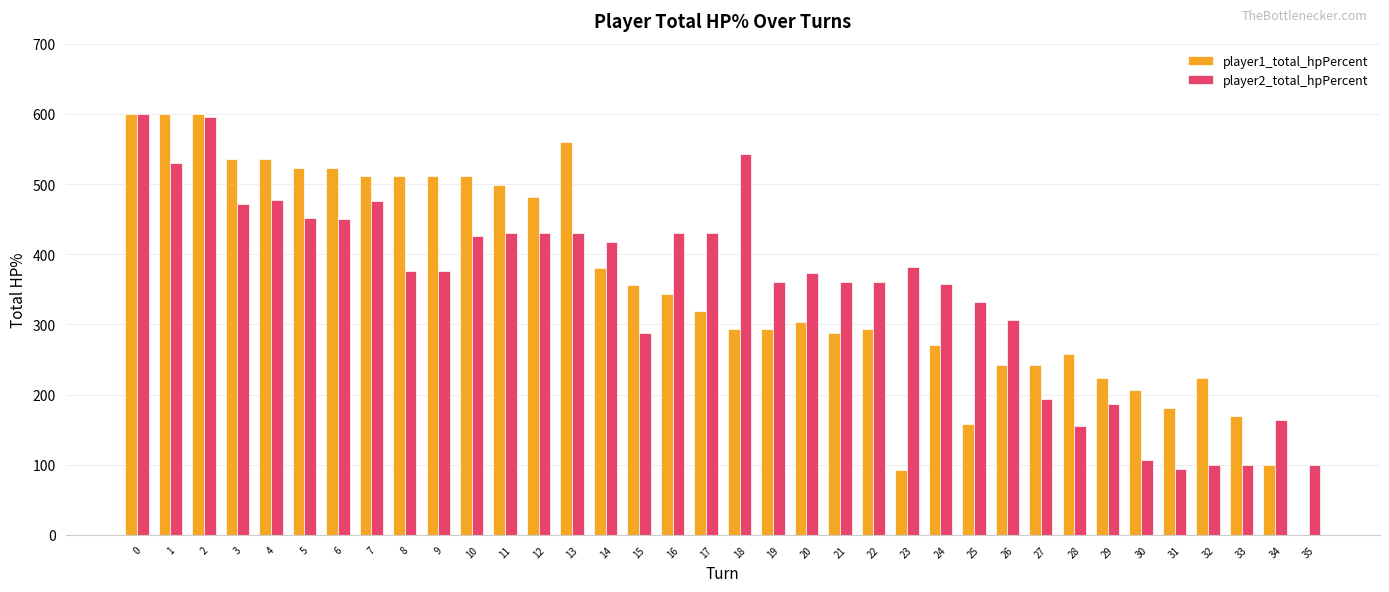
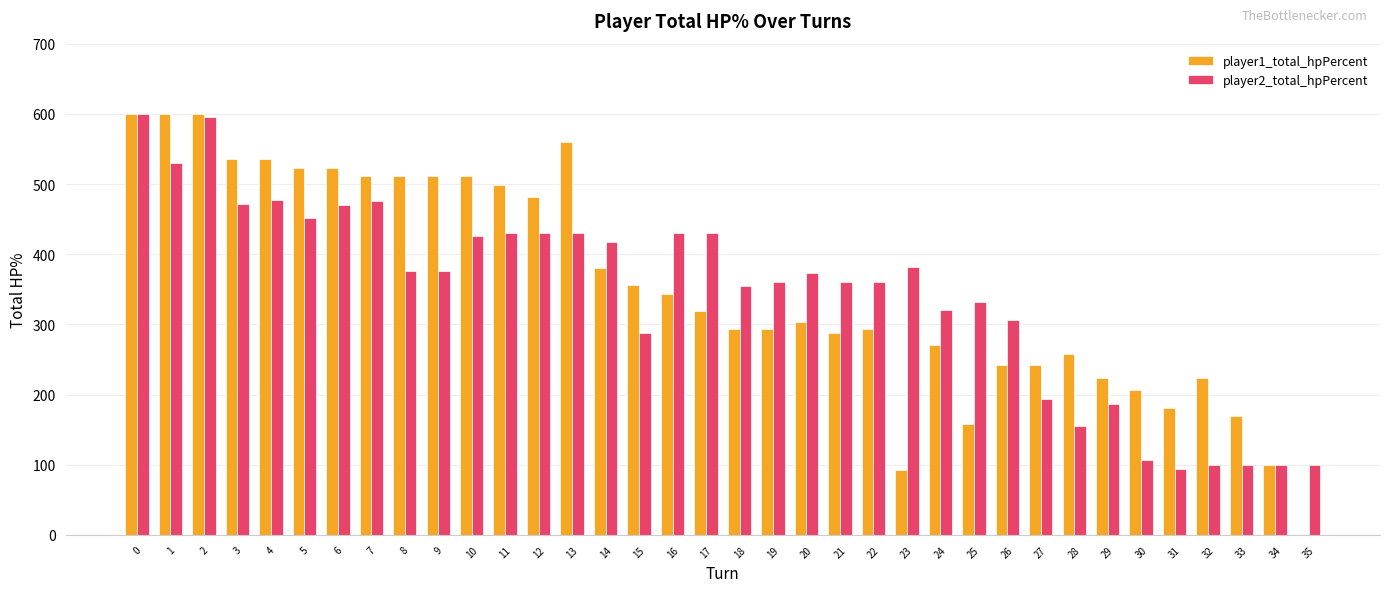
  {
    "player1_total_hpPercent": {
      "0": 600,
      "1": 600,
      "2": 600,
      "3": 540,
      "4": 540,
      "5": 520,
      "6": 520,
      "7": 510,
      "8": 510,
      "9": 510,
      "10": 510,
      "11": 500,
      "12": 480,
      "13": 560,
      "14": 380,
      "15": 360,
      "16": 340,
      "17": 320,
      "18": 290,
      "19": 290,
      "20": 300,
      "21": 290,
      "22": 290,
      "23": 90,
      "24": 270,
      "25": 160,
      "26": 240,
      "27": 240,
      "28": 260,
      "29": 220,
      "30": 210,
      "31": 180,
      "32": 220,
      "33": 170,
      "34": 100,
      "35": 0
    },
    "player2_total_hpPercent": {
      "0": 600,
      "1": 530,
      "2": 600,
      "3": 470,
      "4": 480,
      "5": 450,
-     "6": 450,
+     "6": 470,
      "7": 480,
      "8": 380,
      "9": 380,
      "10": 430,
      "11": 430,
      "12": 430,
      "13": 430,
      "14": 420,
      "15": 290,
      "16": 430,
      "17": 430,
-     "18": 540,
+     "18": 350,
      "19": 360,
      "20": 370,
      "21": 360,
      "22": 360,
      "23": 380,
-     "24": 360,
+     "24": 320,
      "25": 330,
      "26": 310,
      "27": 190,
      "28": 160,
      "29": 190,
      "30": 110,
      "31": 90,
      "32": 100,
      "33": 100,
-     "34": 160,
+     "34": 100,
      "35": 100
    }
  }
